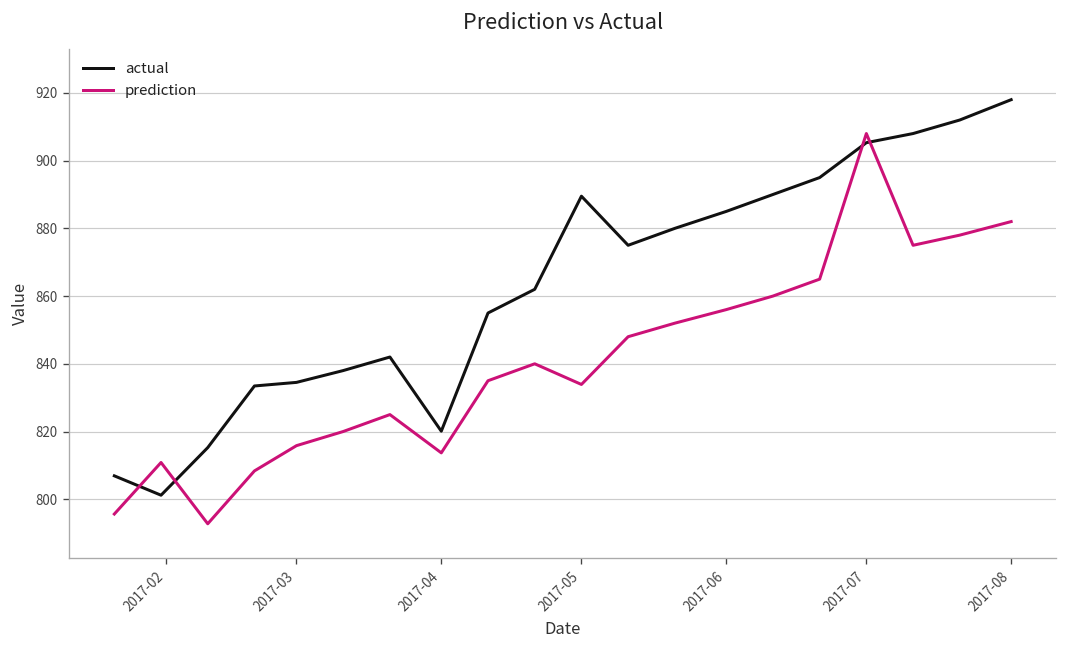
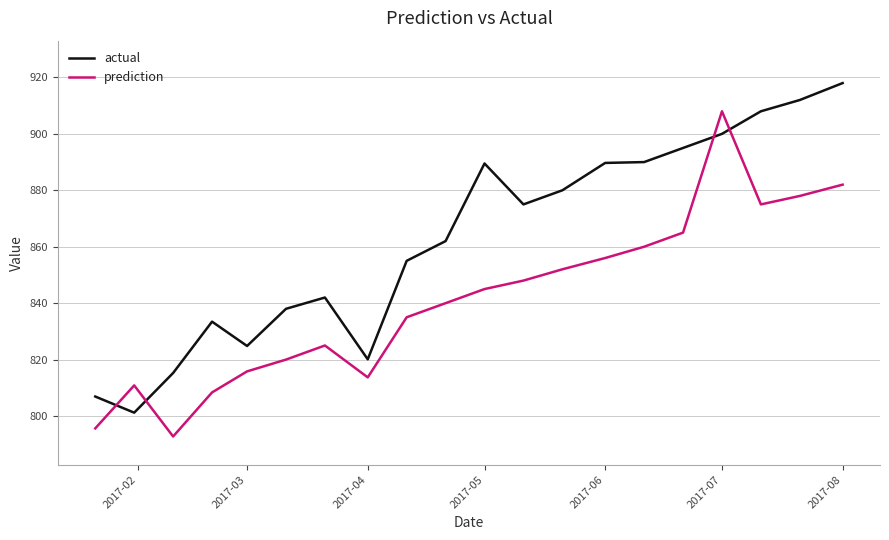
  {
    "actual": {
-     "2017-03": 835,
+     "2017-03": 825,
      "2017-04": 820,
      "2017-05": 890,
-     "2017-06": 885,
-     "2017-07": 905,
+     "2017-06": 890,
+     "2017-07": 900,
      "2017-08": 918
    },
    "prediction": {
      "2017-03": 816,
      "2017-04": 814,
-     "2017-05": 834,
+     "2017-05": 845,
      "2017-06": 856,
      "2017-07": 908,
      "2017-08": 882
    }
  }
